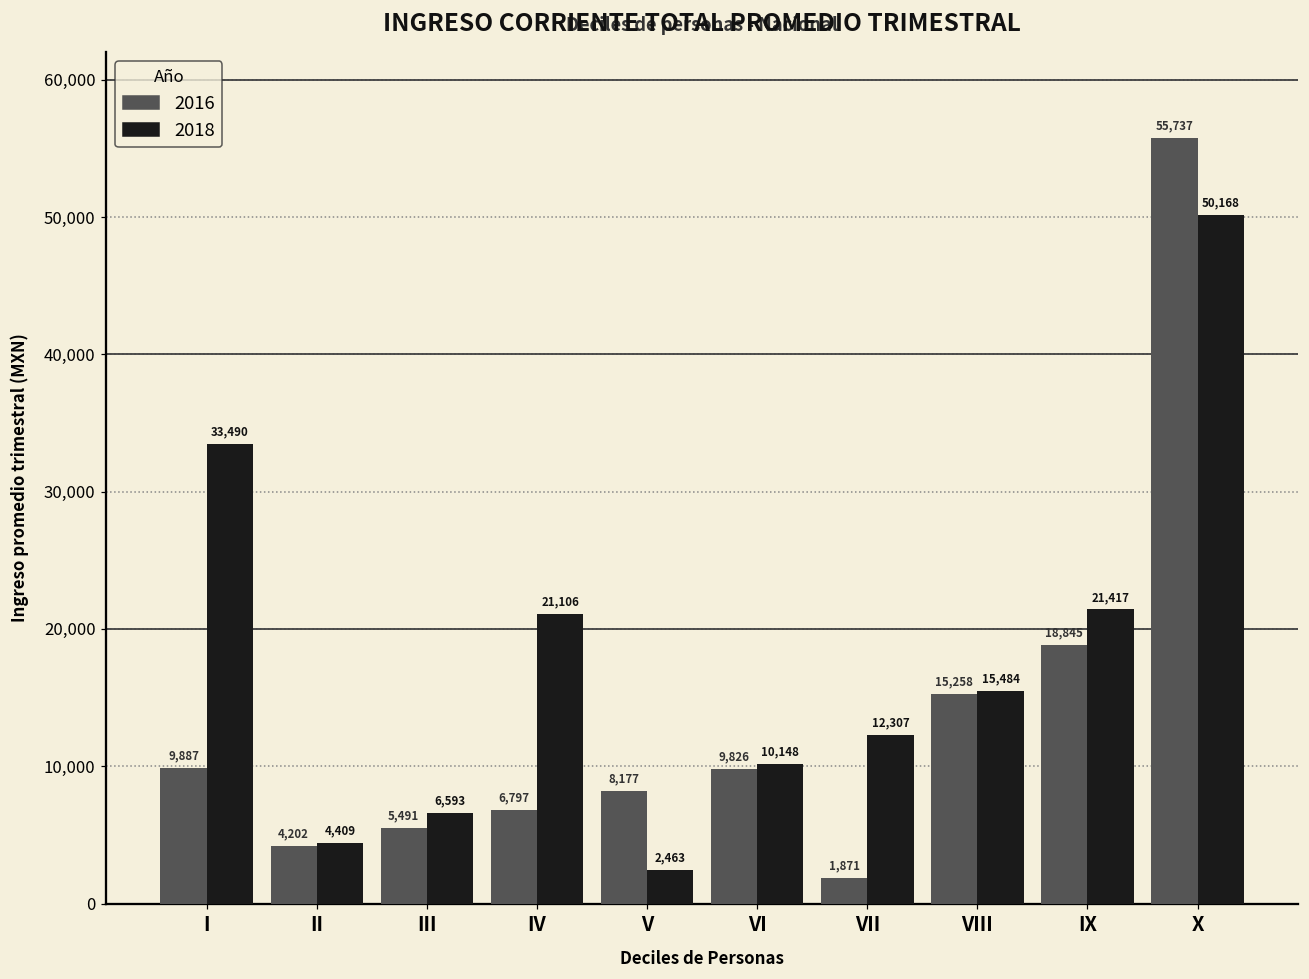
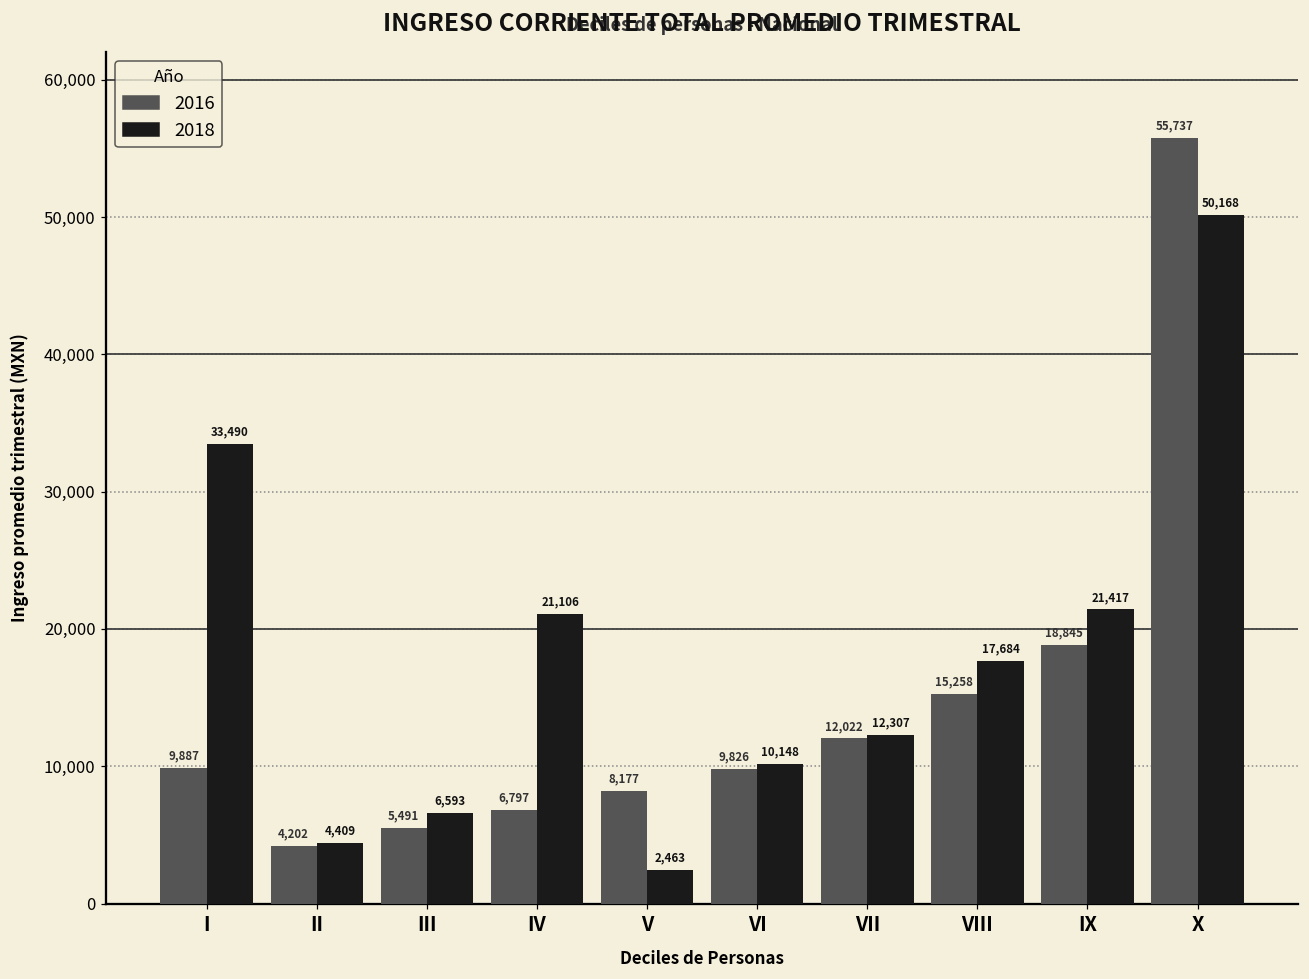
  {
    "2016": {
      "I": "9,887",
      "II": "4,202",
      "III": "5,491",
      "IV": "6,797",
      "V": "8,177",
      "VI": "9,826",
-     "VII": "1,871",
+     "VII": "12,022",
      "VIII": "15,258",
      "IX": "18,845",
      "X": "55,737"
    },
    "2018": {
      "I": "33,490",
      "II": "4,409",
      "III": "6,593",
      "IV": "21,106",
      "V": "2,463",
      "VI": "10,148",
      "VII": "12,307",
-     "VIII": "15,484",
+     "VIII": "17,684",
      "IX": "21,417",
      "X": "50,168"
    }
  }
